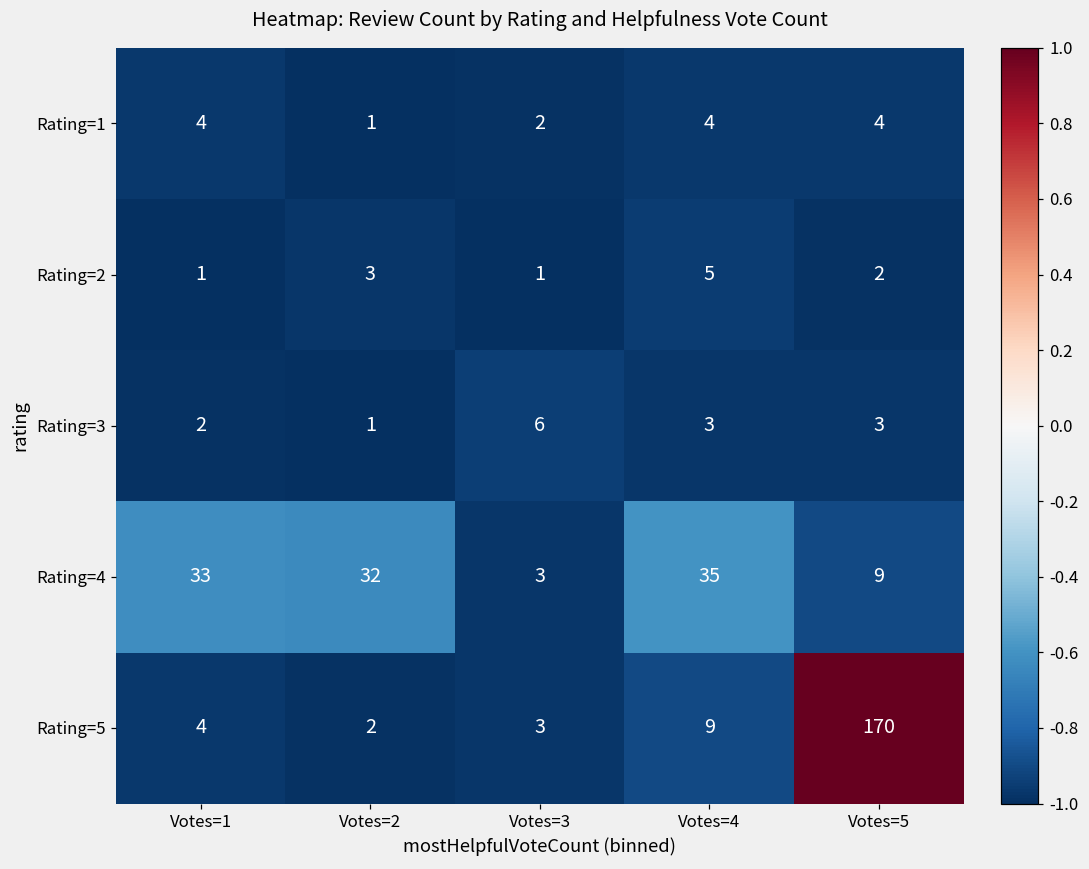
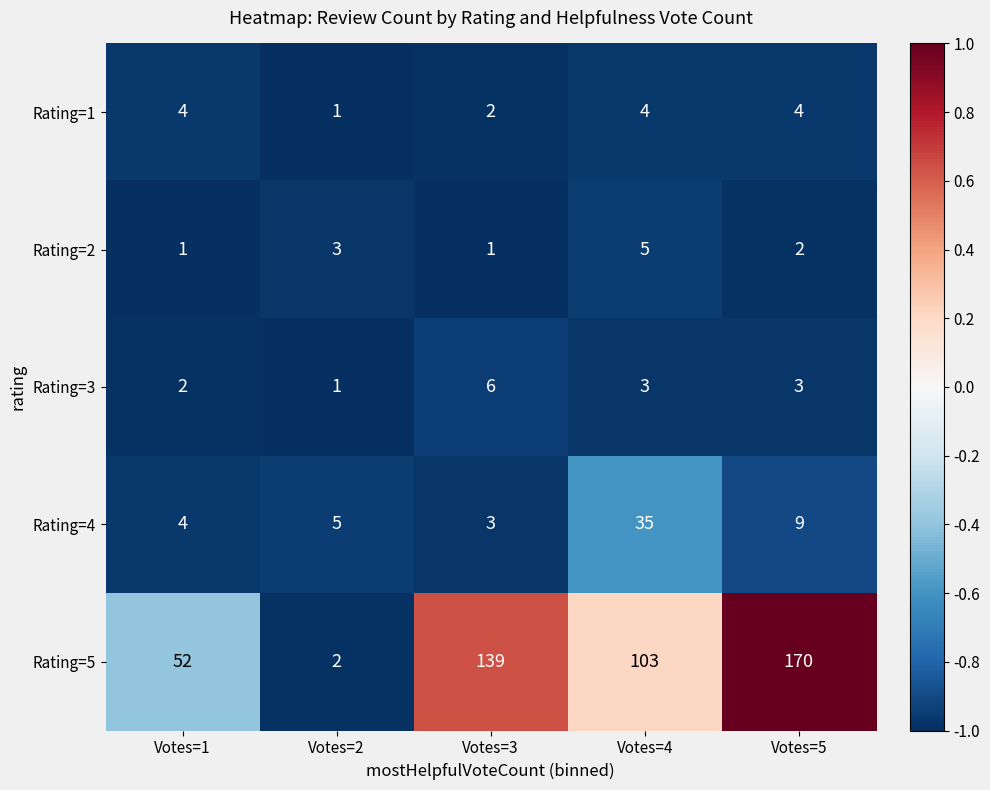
  {
    "Rating=1": {
      "Votes=1": 4,
      "Votes=2": 1,
      "Votes=3": 2,
      "Votes=4": 4,
      "Votes=5": 4
    },
    "Rating=2": {
      "Votes=1": 1,
      "Votes=2": 3,
      "Votes=3": 1,
      "Votes=4": 5,
      "Votes=5": 2
    },
    "Rating=3": {
      "Votes=1": 2,
      "Votes=2": 1,
      "Votes=3": 6,
      "Votes=4": 3,
      "Votes=5": 3
    },
    "Rating=4": {
-     "Votes=1": 33,
-     "Votes=2": 32,
+     "Votes=1": 4,
+     "Votes=2": 5,
      "Votes=3": 3,
      "Votes=4": 35,
      "Votes=5": 9
    },
    "Rating=5": {
-     "Votes=1": 4,
+     "Votes=1": 52,
      "Votes=2": 2,
-     "Votes=3": 3,
-     "Votes=4": 9,
+     "Votes=3": 139,
+     "Votes=4": 103,
      "Votes=5": 170
    }
  }
